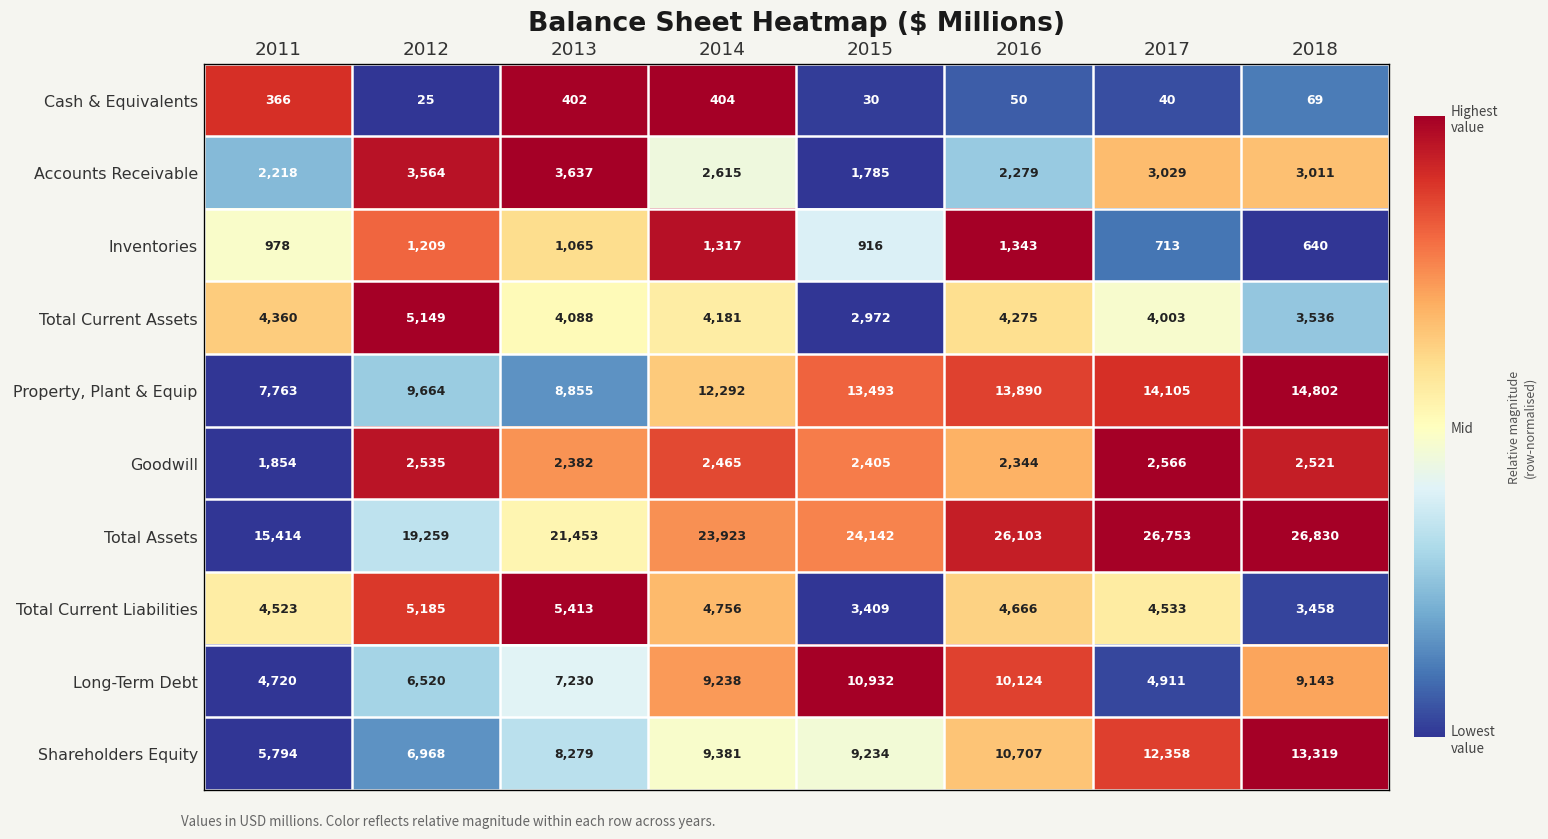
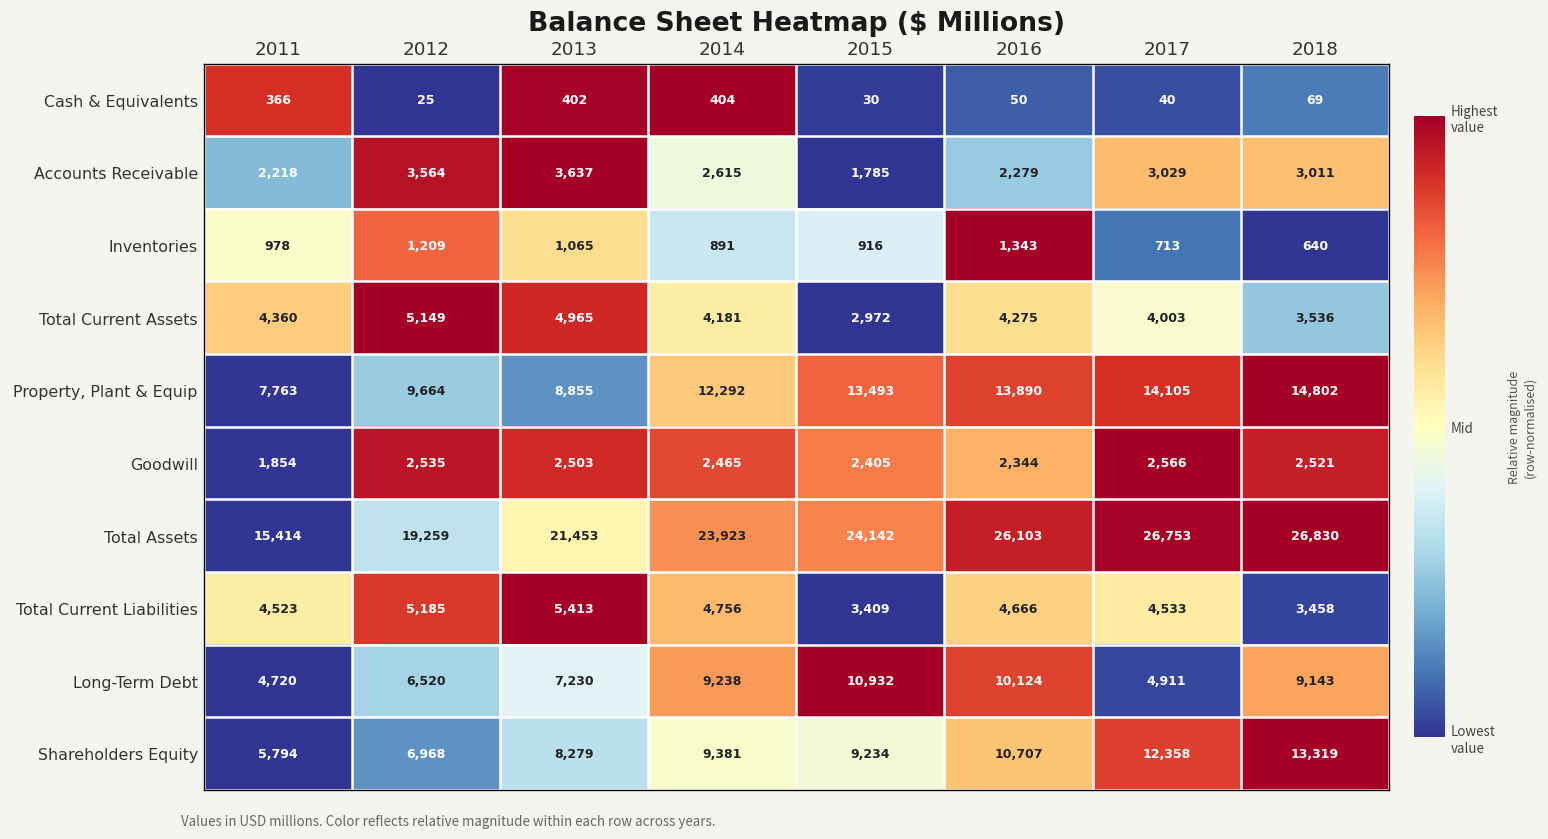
  {
    "Cash & Equivalents": {
      "2011": "366",
      "2012": "25",
      "2013": "402",
      "2014": "404",
      "2015": "30",
      "2016": "50",
      "2017": "40",
      "2018": "69"
    },
    "Accounts Receivable": {
      "2011": "2,218",
      "2012": "3,564",
      "2013": "3,637",
      "2014": "2,615",
      "2015": "1,785",
      "2016": "2,279",
      "2017": "3,029",
      "2018": "3,011"
    },
    "Inventories": {
      "2011": "978",
      "2012": "1,209",
      "2013": "1,065",
-     "2014": "1,317",
+     "2014": "891",
      "2015": "916",
      "2016": "1,343",
      "2017": "713",
      "2018": "640"
    },
    "Total Current Assets": {
      "2011": "4,360",
      "2012": "5,149",
-     "2013": "4,088",
+     "2013": "4,965",
      "2014": "4,181",
      "2015": "2,972",
      "2016": "4,275",
      "2017": "4,003",
      "2018": "3,536"
    },
    "Property, Plant & Equip": {
      "2011": "7,763",
      "2012": "9,664",
      "2013": "8,855",
      "2014": "12,292",
      "2015": "13,493",
      "2016": "13,890",
      "2017": "14,105",
      "2018": "14,802"
    },
    "Goodwill": {
      "2011": "1,854",
      "2012": "2,535",
-     "2013": "2,382",
+     "2013": "2,503",
      "2014": "2,465",
      "2015": "2,405",
      "2016": "2,344",
      "2017": "2,566",
      "2018": "2,521"
    },
    "Total Assets": {
      "2011": "15,414",
      "2012": "19,259",
      "2013": "21,453",
      "2014": "23,923",
      "2015": "24,142",
      "2016": "26,103",
      "2017": "26,753",
      "2018": "26,830"
    },
    "Total Current Liabilities": {
      "2011": "4,523",
      "2012": "5,185",
      "2013": "5,413",
      "2014": "4,756",
      "2015": "3,409",
      "2016": "4,666",
      "2017": "4,533",
      "2018": "3,458"
    },
    "Long-Term Debt": {
      "2011": "4,720",
      "2012": "6,520",
      "2013": "7,230",
      "2014": "9,238",
      "2015": "10,932",
      "2016": "10,124",
      "2017": "4,911",
      "2018": "9,143"
    },
    "Shareholders Equity": {
      "2011": "5,794",
      "2012": "6,968",
      "2013": "8,279",
      "2014": "9,381",
      "2015": "9,234",
      "2016": "10,707",
      "2017": "12,358",
      "2018": "13,319"
    }
  }
